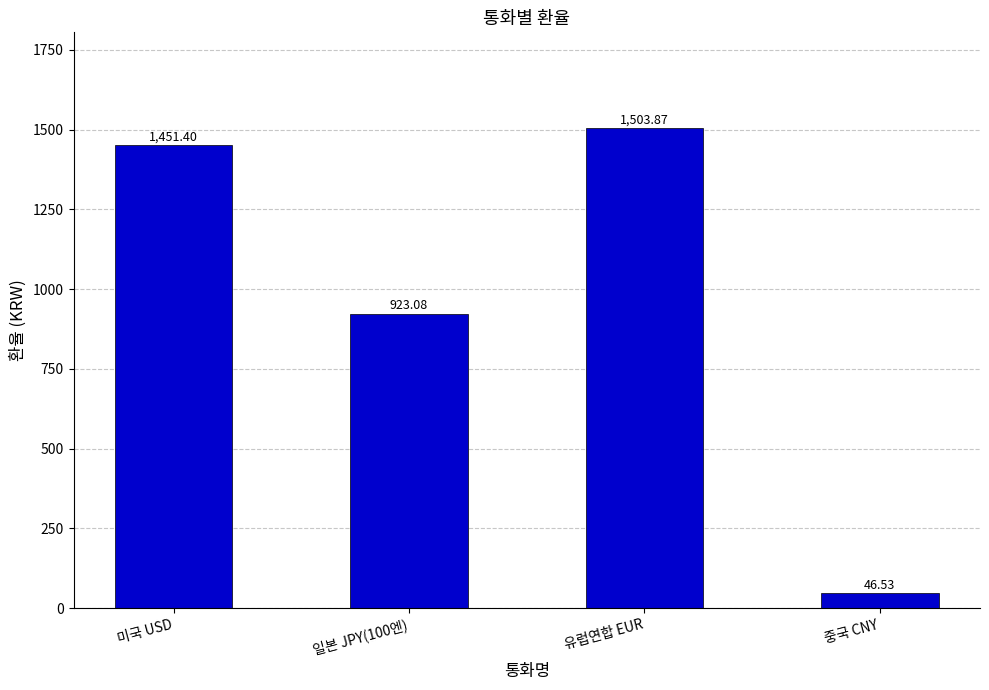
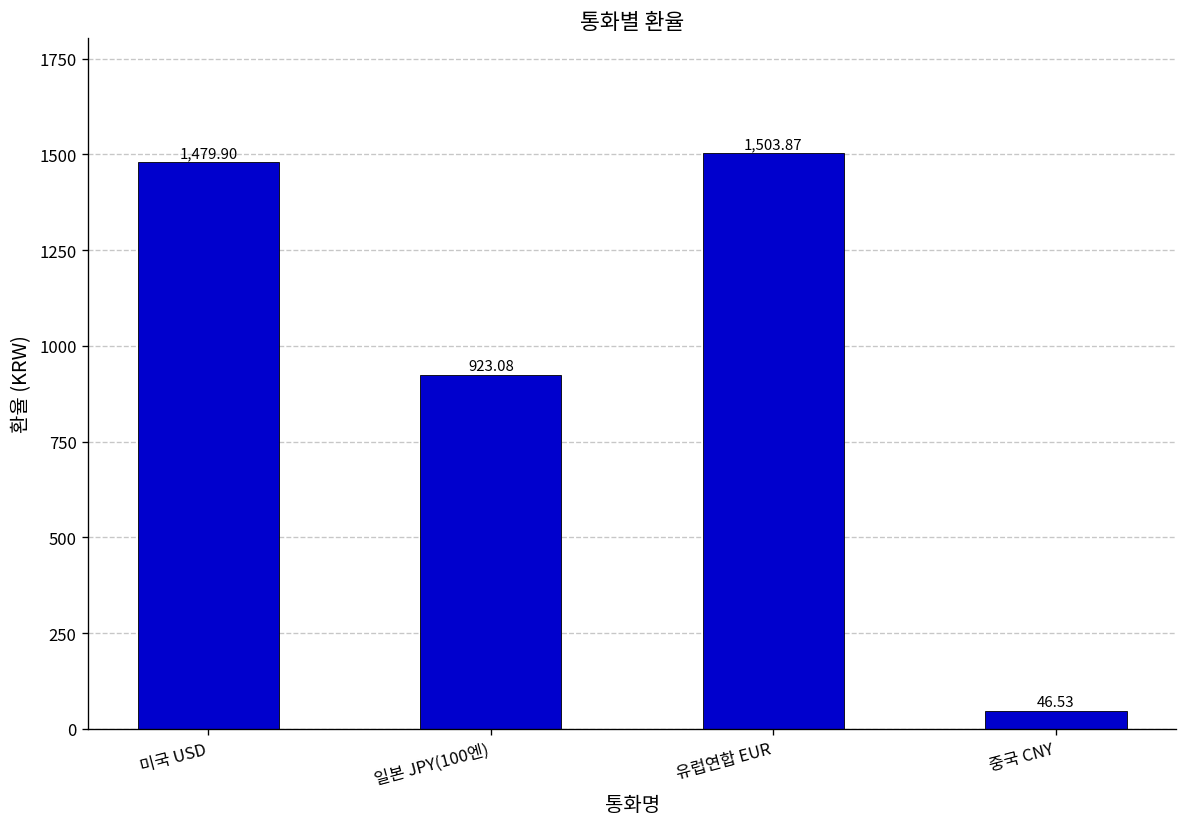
  {
-   "미국 USD": "1,451.40",
+   "미국 USD": "1,479.90",
    "일본 JPY(100엔)": "923.08",
    "유럽연합 EUR": "1,503.87",
    "중국 CNY": "46.53"
  }
